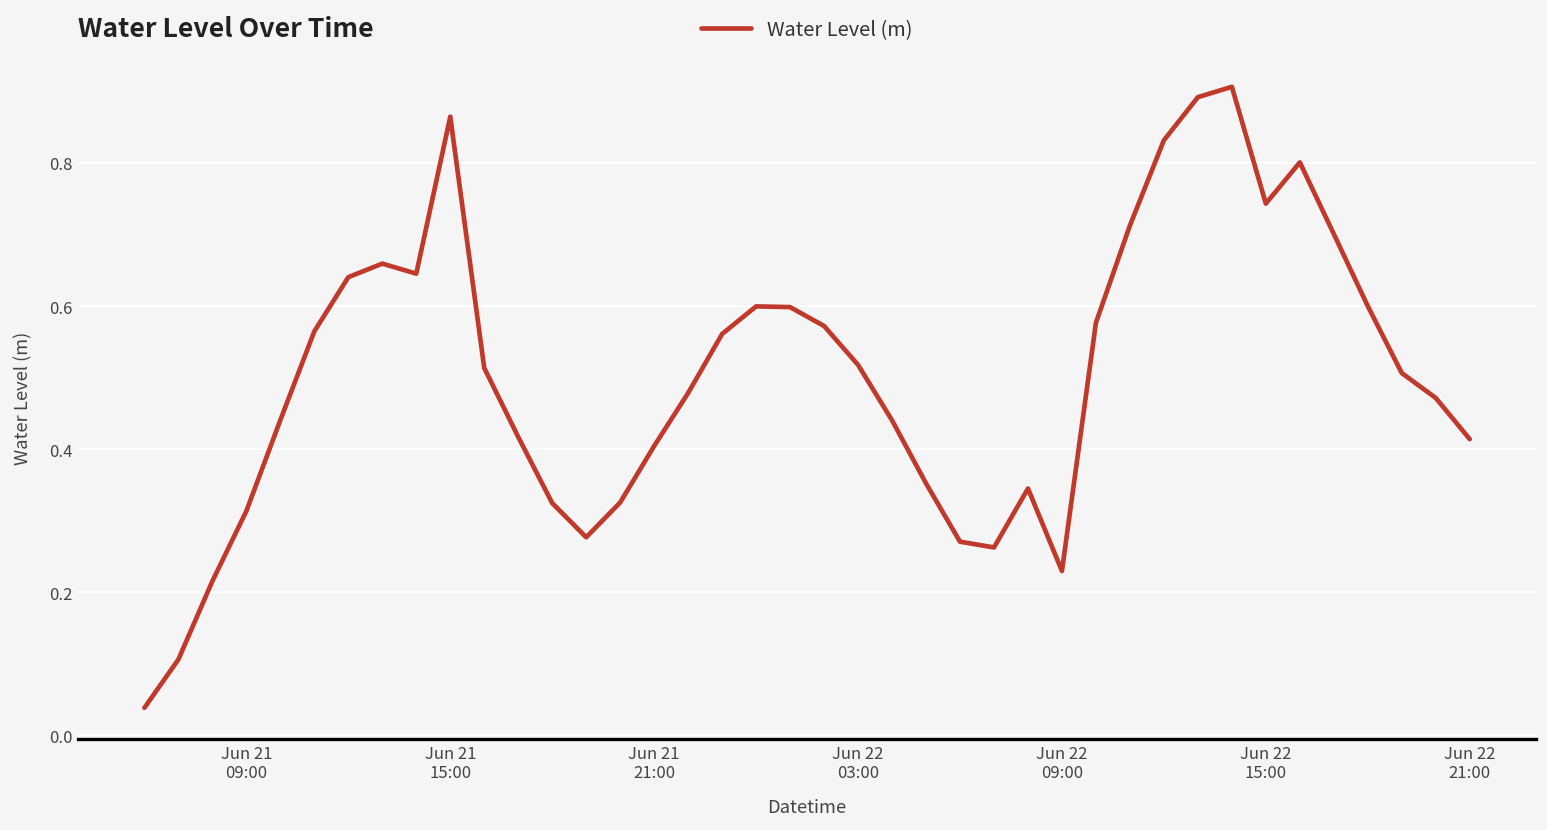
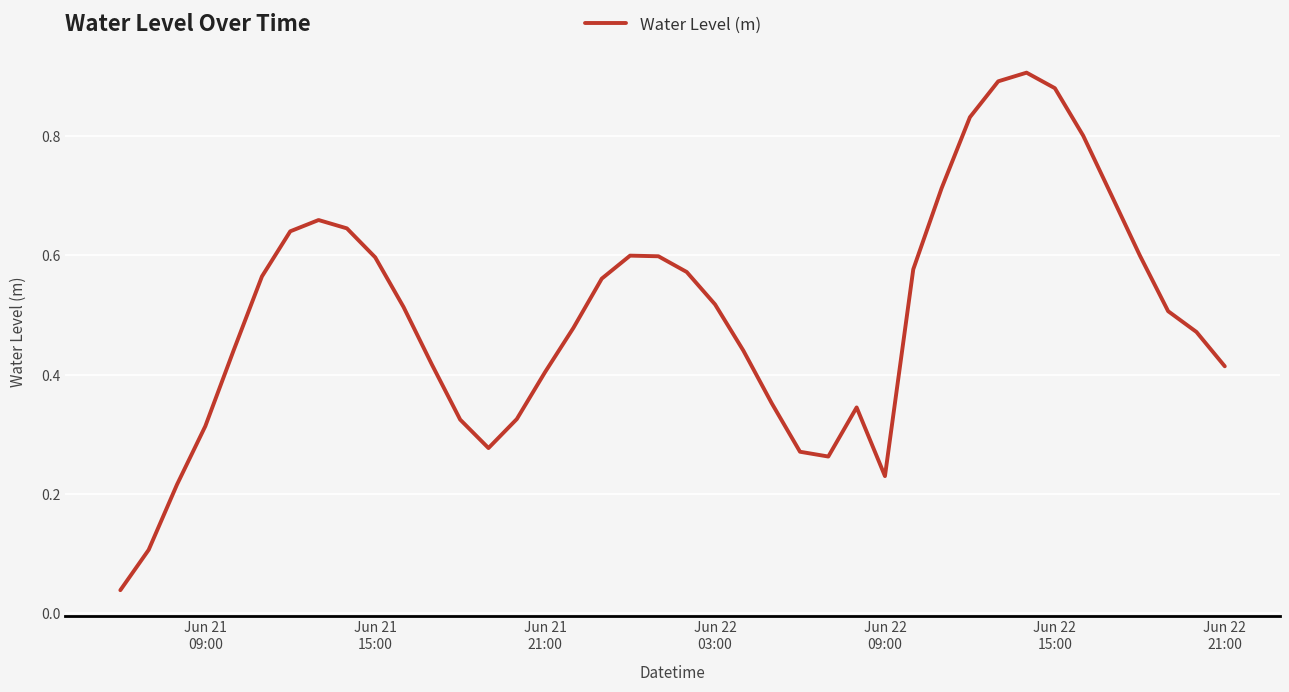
  {
    "Jun 21 09:00": 0.31,
-   "Jun 21 15:00": 0.86,
+   "Jun 21 15:00": 0.60,
    "Jun 21 21:00": 0.40,
    "Jun 22 03:00": 0.52,
    "Jun 22 09:00": 0.23,
-   "Jun 22 15:00": 0.74,
+   "Jun 22 15:00": 0.88,
    "Jun 22 21:00": 0.41
  }
